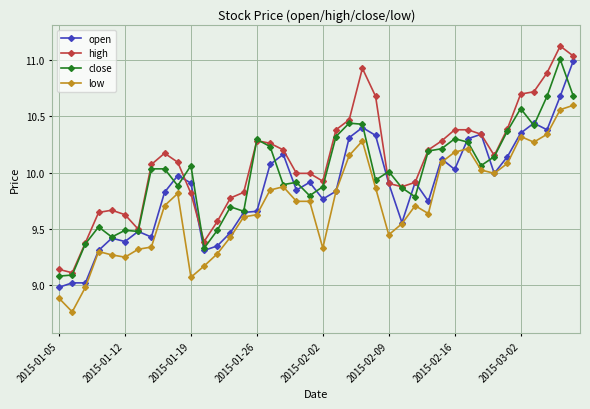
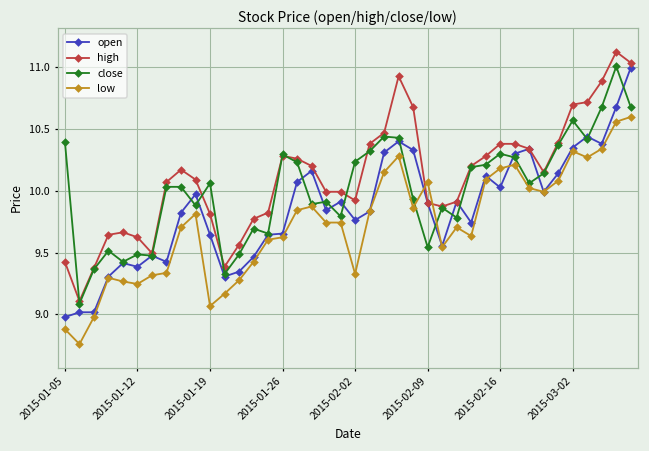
  {
    "open": {
      "2015-01-05": 8.98,
      "2015-01-12": 9.39,
-     "2015-01-19": 9.91,
+     "2015-01-19": 9.65,
      "2015-01-26": 9.66,
      "2015-02-02": 9.76,
      "2015-02-16": 10.03,
      "2015-03-02": 10.35
    },
    "high": {
-     "2015-01-05": 9.14,
+     "2015-01-05": 9.43,
      "2015-01-12": 9.63,
      "2015-01-19": 9.81,
      "2015-02-02": 9.92,
      "2015-02-16": 10.38,
      "2015-03-02": 10.70
    },
    "close": {
-     "2015-01-05": 9.08,
+     "2015-01-05": 10.40,
      "2015-01-12": 9.49,
      "2015-01-19": 10.06,
-     "2015-02-02": 9.87,
-     "2015-02-09": 10.01,
+     "2015-02-02": 10.24,
+     "2015-02-09": 9.55,
      "2015-02-16": 10.30,
      "2015-03-02": 10.57
    },
    "low": {
      "2015-01-05": 8.88,
      "2015-01-12": 9.25,
      "2015-01-19": 9.07,
      "2015-01-26": 9.63,
      "2015-02-02": 9.33,
-     "2015-02-09": 9.45,
+     "2015-02-09": 10.07,
      "2015-02-16": 10.18,
      "2015-03-02": 10.32
    }
  }
